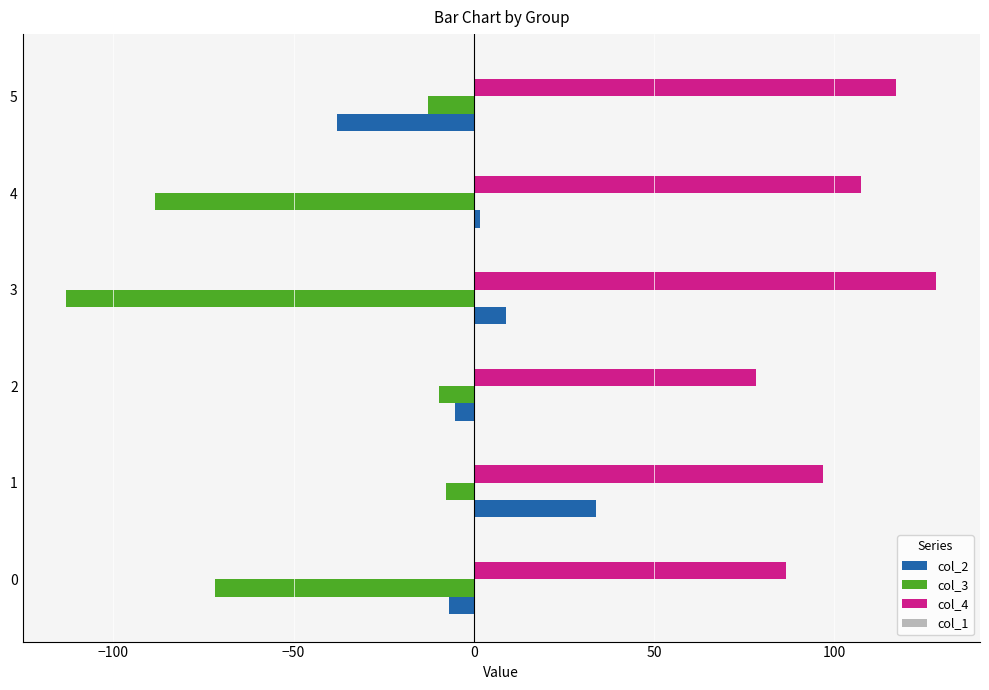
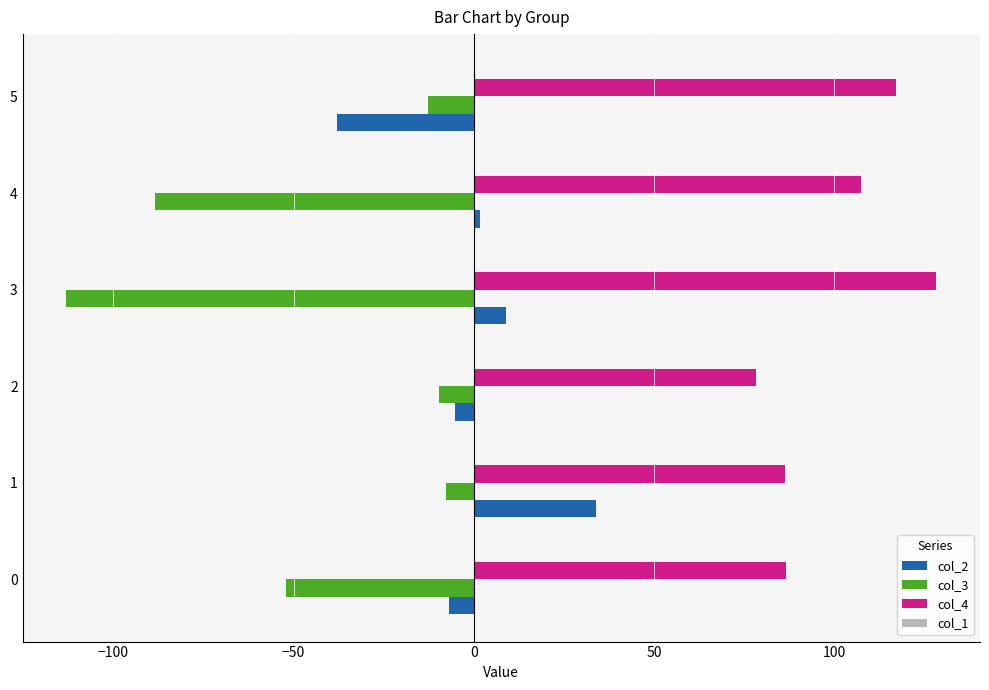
  {
    "col_2": {
      "5": -38,
      "4": 2,
      "3": 9,
      "2": -5,
      "1": 34,
      "0": -7
    },
    "col_3": {
      "5": -13,
      "4": -89,
      "3": -113,
      "2": -10,
      "1": -8,
-     "0": -72
+     "0": -52
    },
    "col_4": {
      "5": 117,
      "4": 107,
      "3": 128,
      "2": 78,
-     "1": 97,
+     "1": 86,
      "0": 87
    },
    "col_1": {
      "5": 0,
      "4": 0,
      "3": 0,
      "2": 0,
      "1": 0,
      "0": 0
    }
  }
